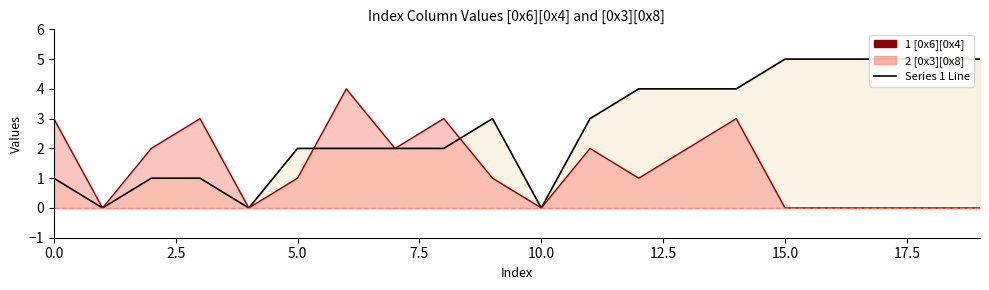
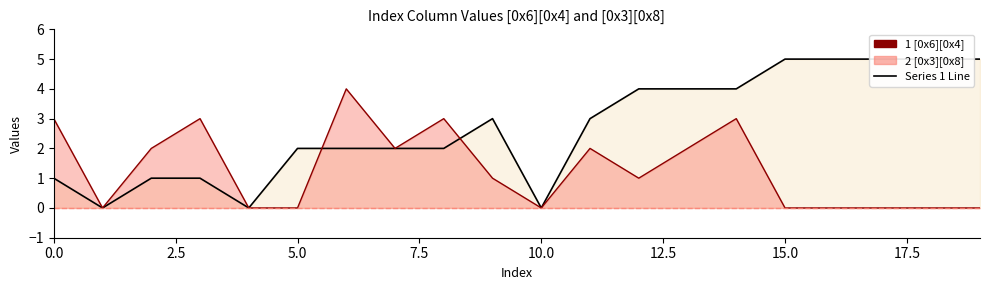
  {
    "2 [0x3][0x8]": {
      "0.0": 3,
-     "5.0": 1,
+     "5.0": 0,
      "15.0": 0
    }
  }
